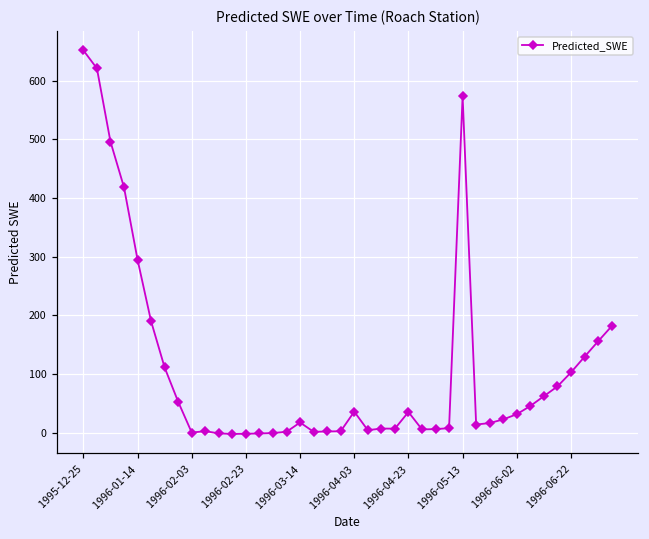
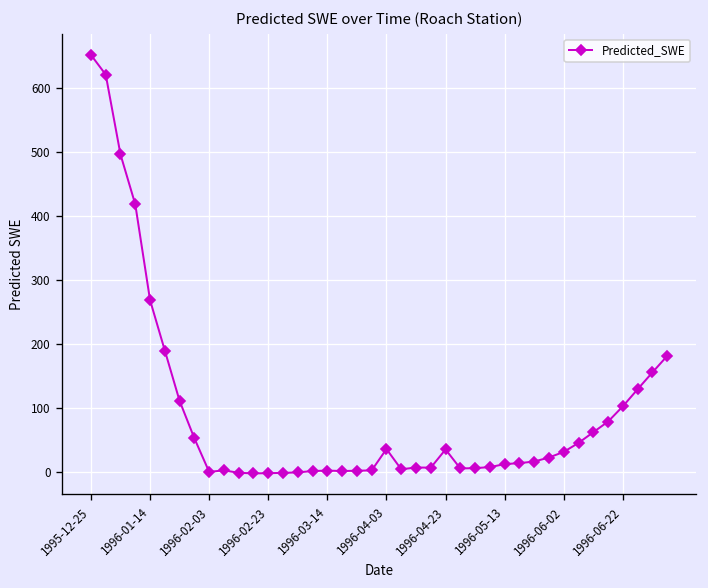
  {
    "1995-12-25": 650,
-   "1996-01-14": 300,
+   "1996-01-14": 270,
    "1996-02-03": 0,
    "1996-02-23": 0,
-   "1996-03-14": 20,
+   "1996-03-14": 0,
    "1996-04-03": 40,
    "1996-04-23": 40,
-   "1996-05-13": 570,
+   "1996-05-13": 10,
    "1996-06-02": 30,
    "1996-06-22": 100
  }
